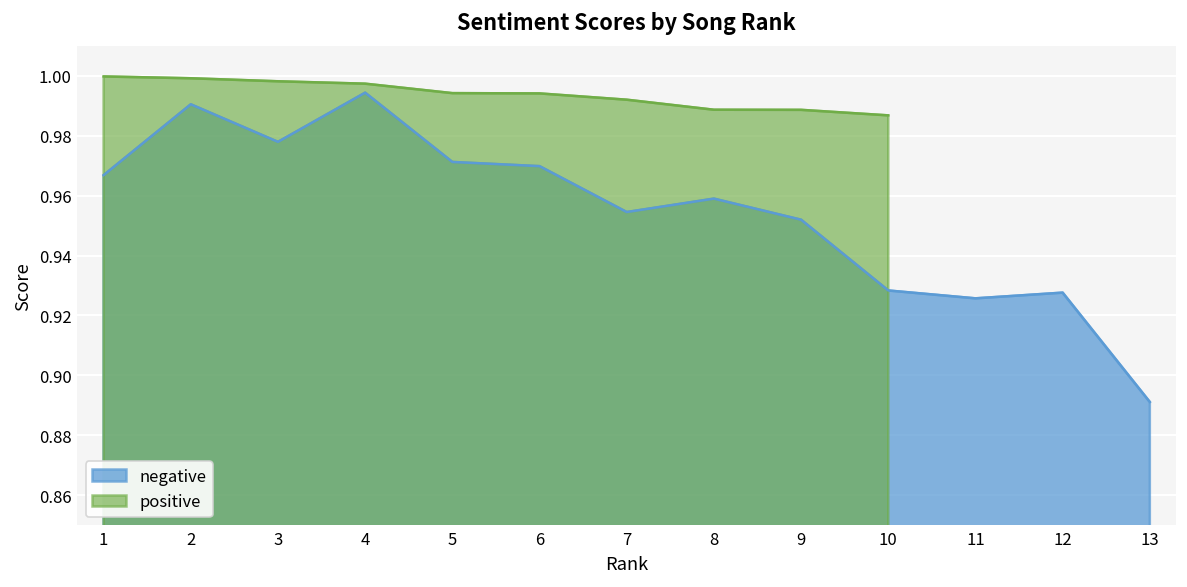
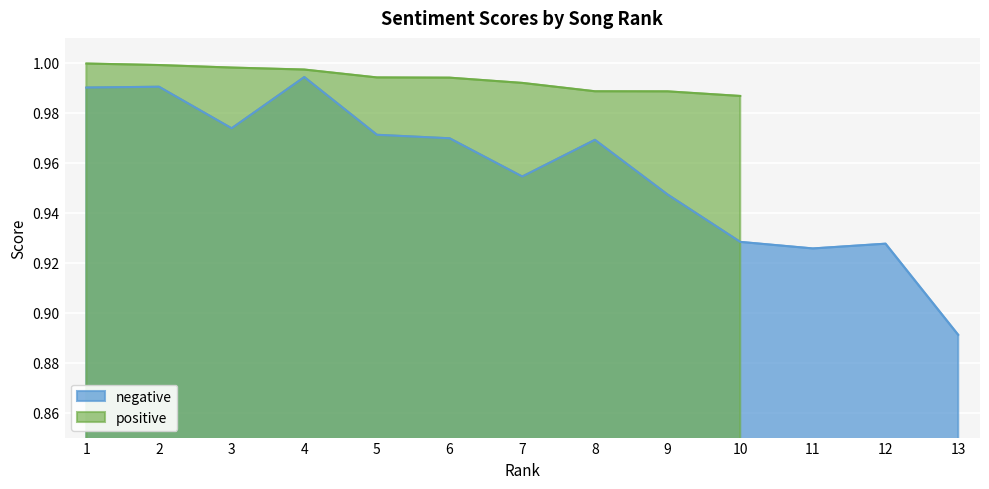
  {
    "negative": {
-     "1": 0.967,
+     "1": 0.990,
      "2": 0.990,
-     "3": 0.978,
+     "3": 0.974,
      "4": 0.994,
      "5": 0.971,
      "6": 0.970,
      "7": 0.955,
-     "8": 0.959,
-     "9": 0.952,
+     "8": 0.969,
+     "9": 0.947,
      "10": 0.928,
      "11": 0.926,
      "12": 0.928,
      "13": 0.891
    },
    "positive": {
      "1": 1.000,
      "2": 0.999,
      "3": 0.998,
      "4": 0.997,
      "5": 0.994,
      "6": 0.994,
      "7": 0.992,
      "8": 0.989,
      "9": 0.989,
      "10": 0.987
    }
  }
